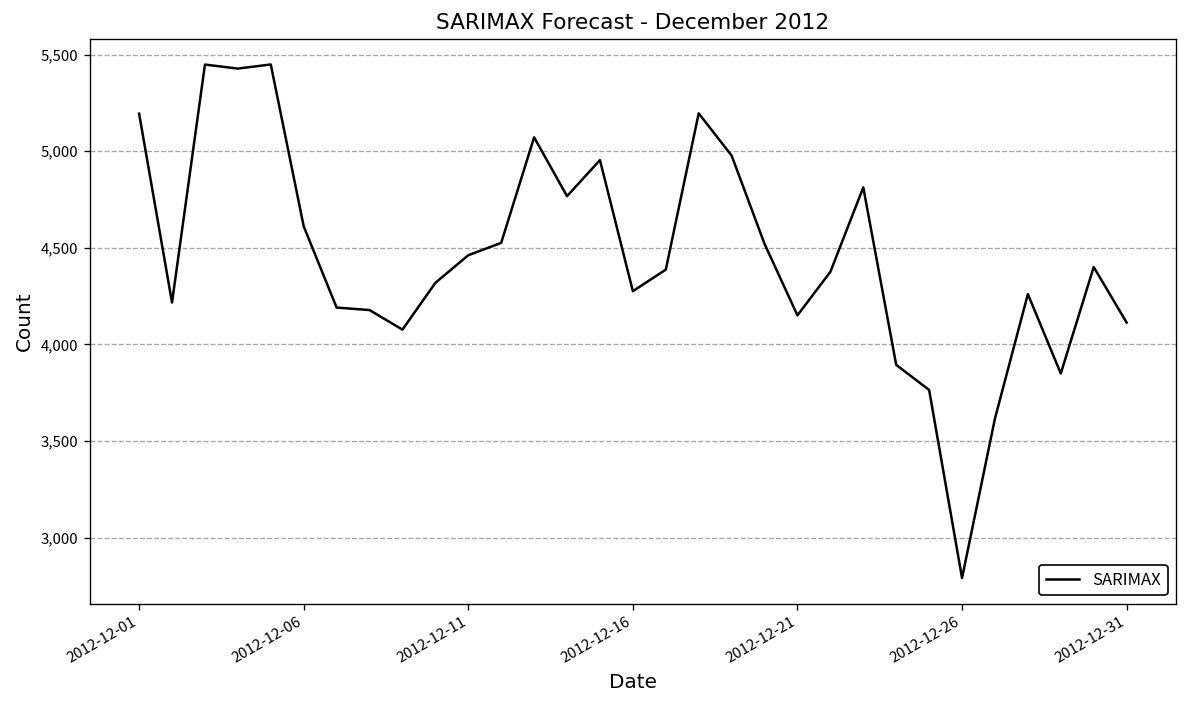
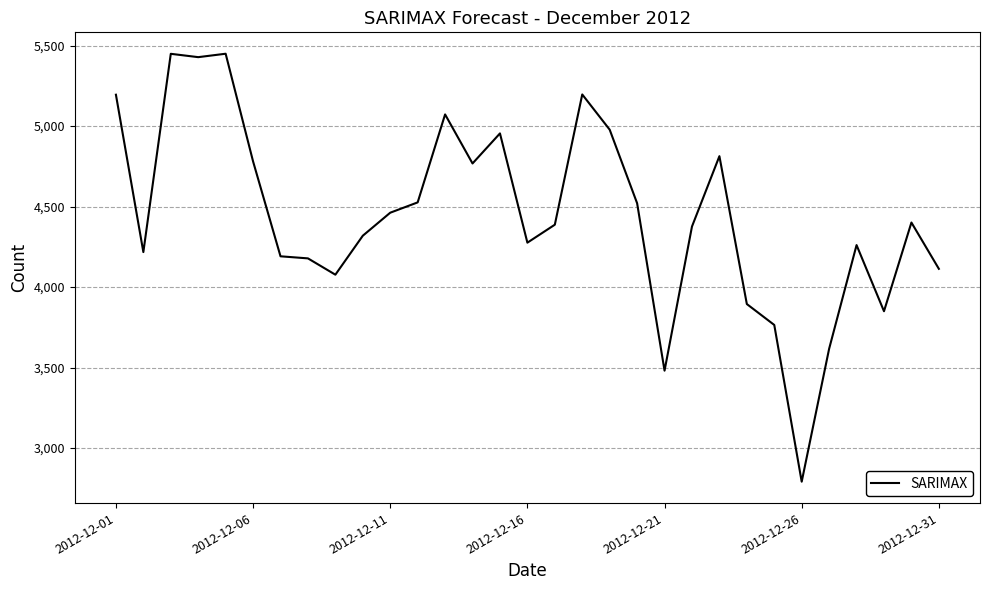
  {
    "2012-12-01": "5,190",
-   "2012-12-06": "4,610",
+   "2012-12-06": "4,780",
    "2012-12-11": "4,460",
    "2012-12-16": "4,280",
-   "2012-12-21": "4,150",
+   "2012-12-21": "3,480",
    "2012-12-26": "2,790",
    "2012-12-31": "4,110"
  }
